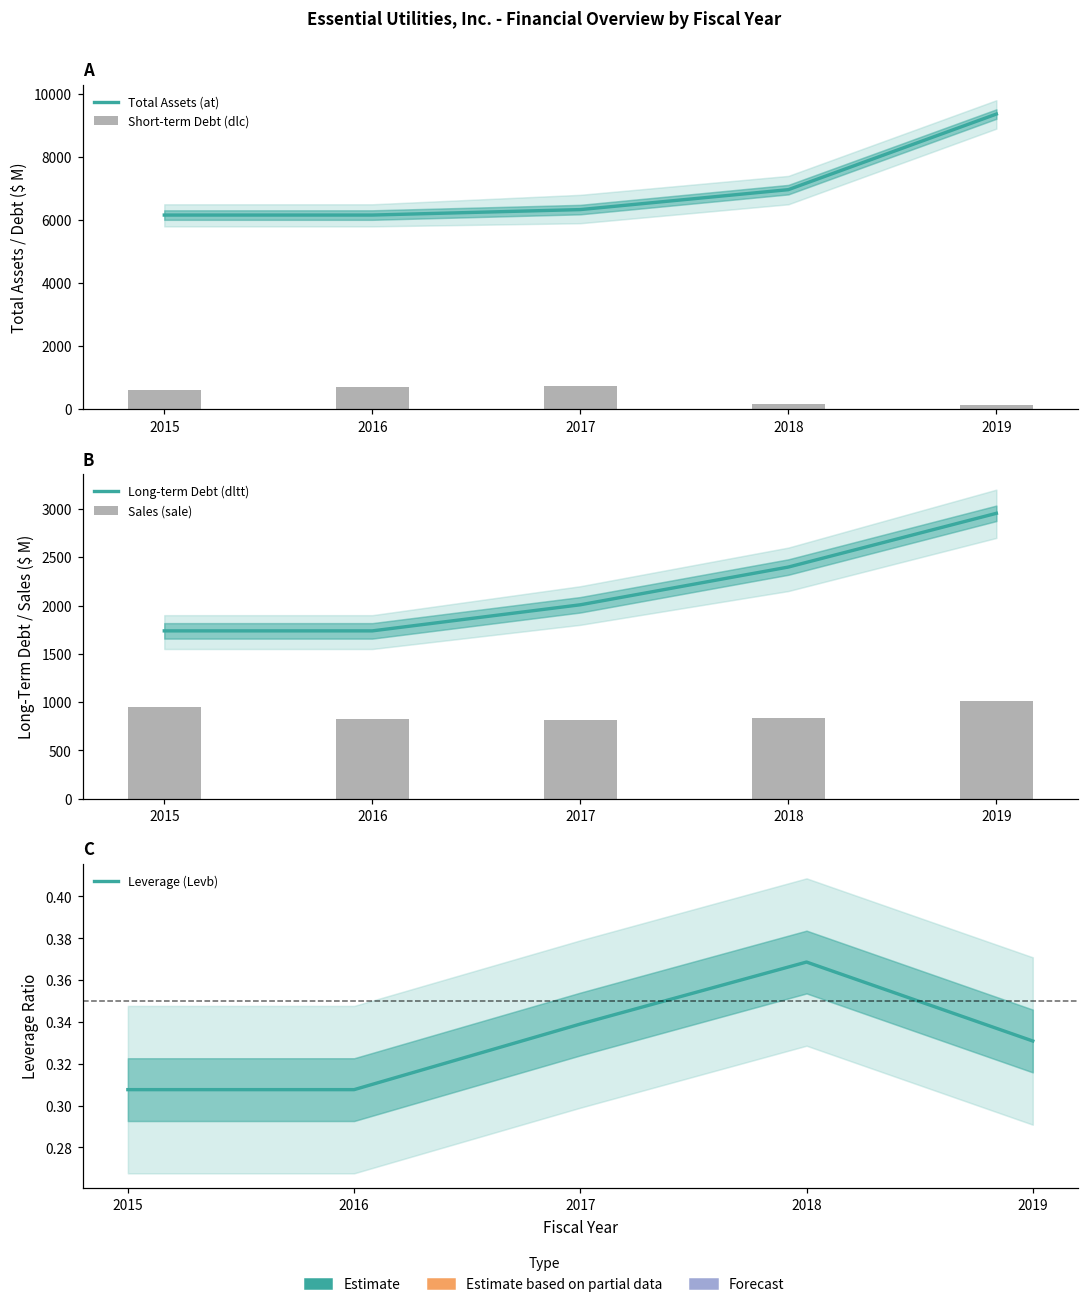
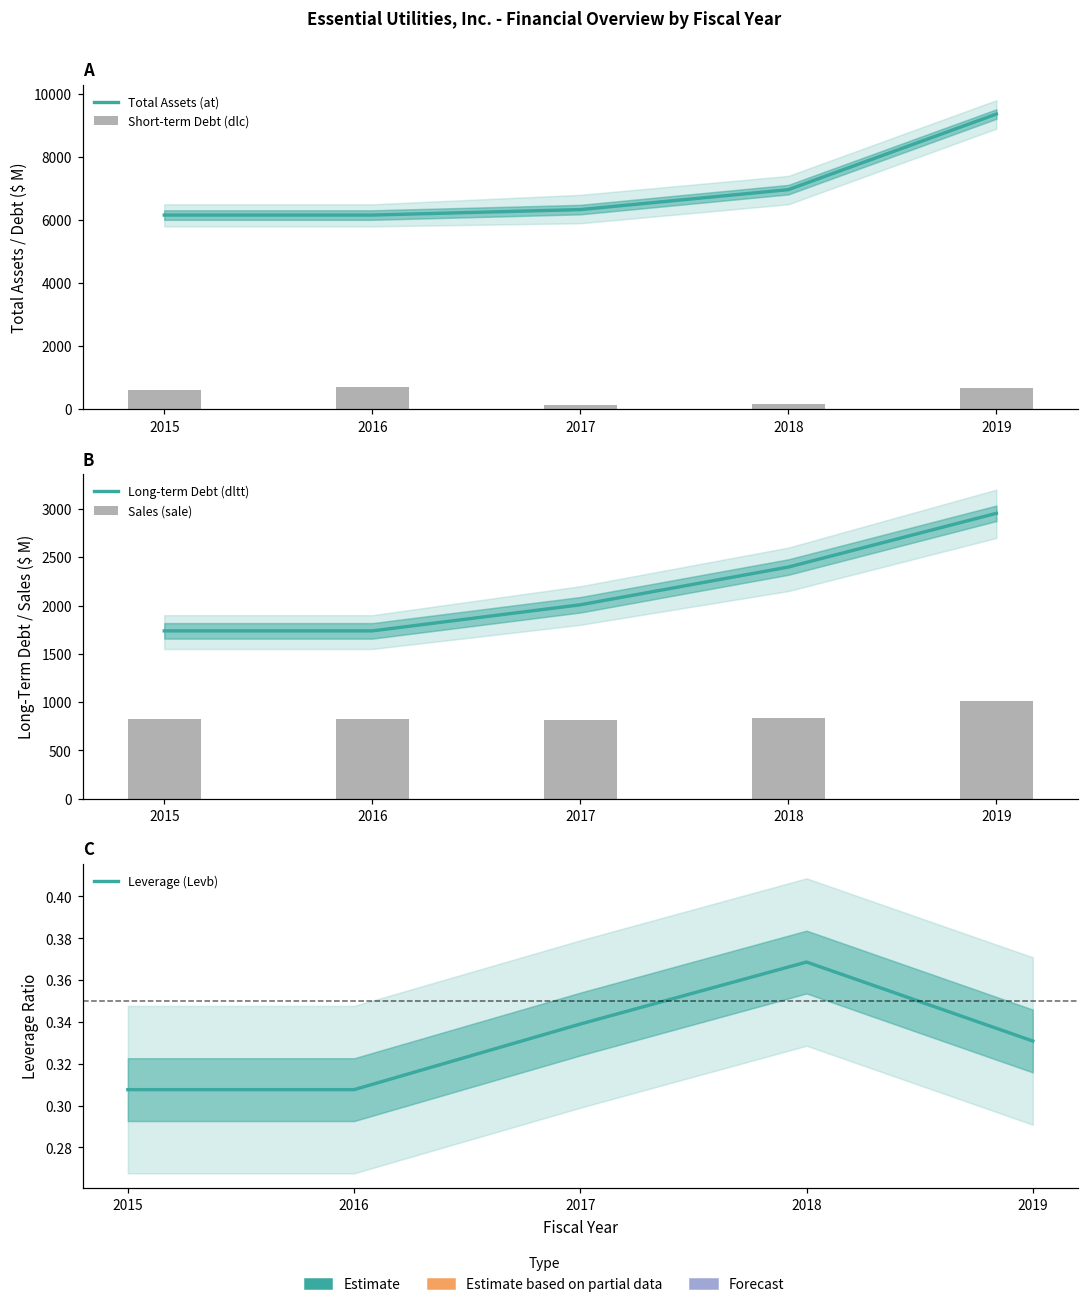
  {
    "A": {
      "Short-term Debt (dlc)": {
        "2015": 600,
        "2016": 700,
-       "2017": 700,
+       "2017": 100,
        "2018": 200,
-       "2019": 100
+       "2019": 700
      }
    },
    "B": {
      "Sales (sale)": {
-       "2015": 900,
+       "2015": 800,
        "2016": 800,
        "2017": 800,
        "2018": 800,
        "2019": 1000
      }
    }
  }
